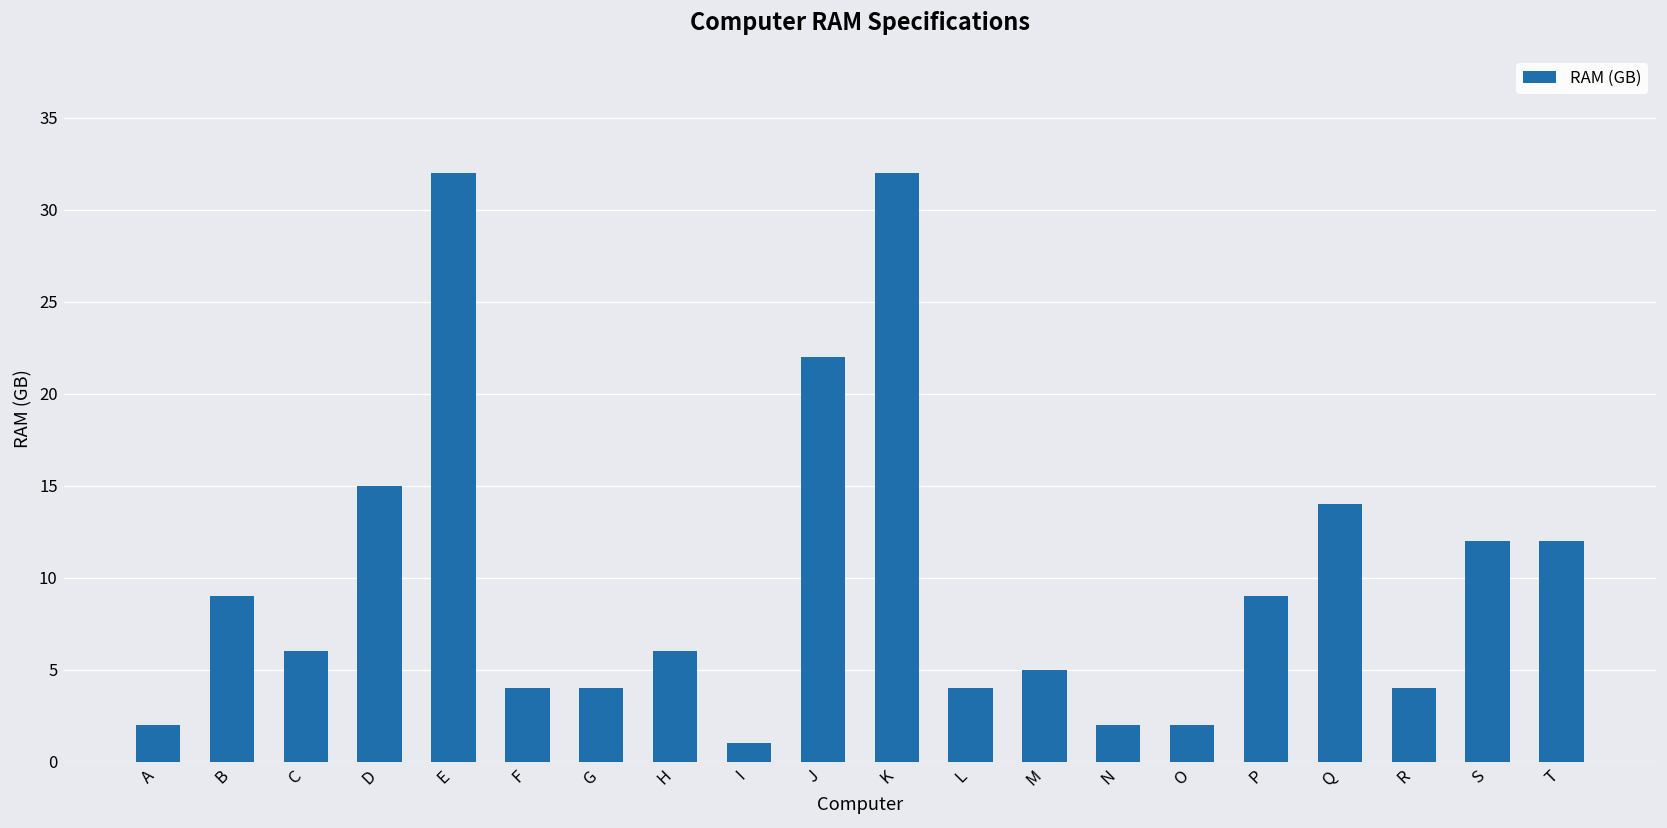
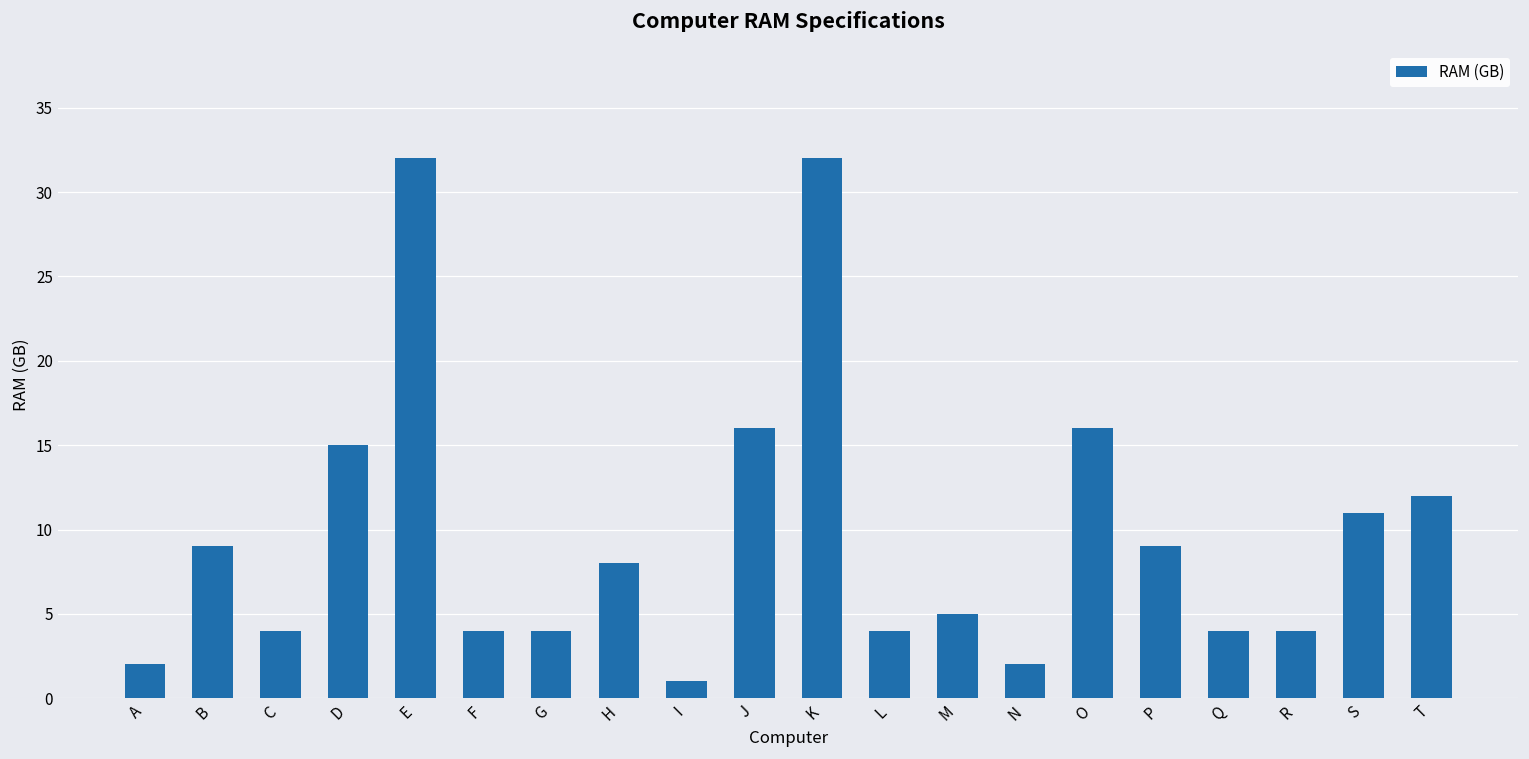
  {
    "A": 2,
    "B": 9,
-   "C": 6,
+   "C": 4,
    "D": 15,
    "E": 32,
    "F": 4,
    "G": 4,
-   "H": 6,
+   "H": 8,
    "I": 1,
-   "J": 22,
+   "J": 16,
    "K": 32,
    "L": 4,
    "M": 5,
    "N": 2,
-   "O": 2,
+   "O": 16,
    "P": 9,
-   "Q": 14,
+   "Q": 4,
    "R": 4,
-   "S": 12,
+   "S": 11,
    "T": 12
  }
